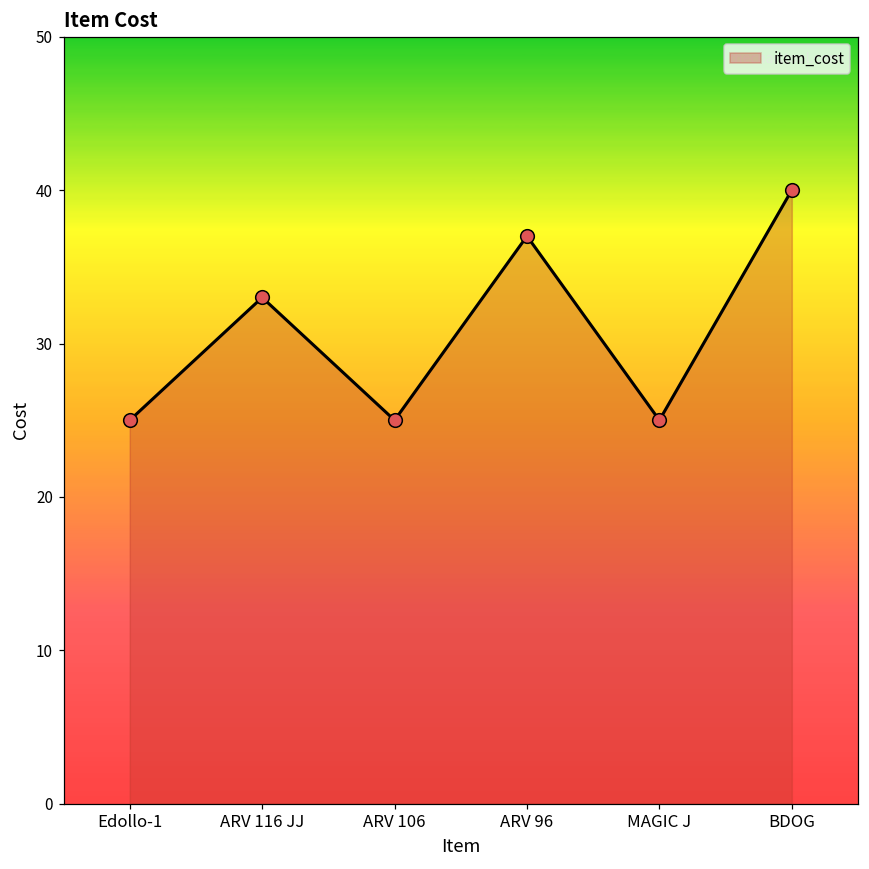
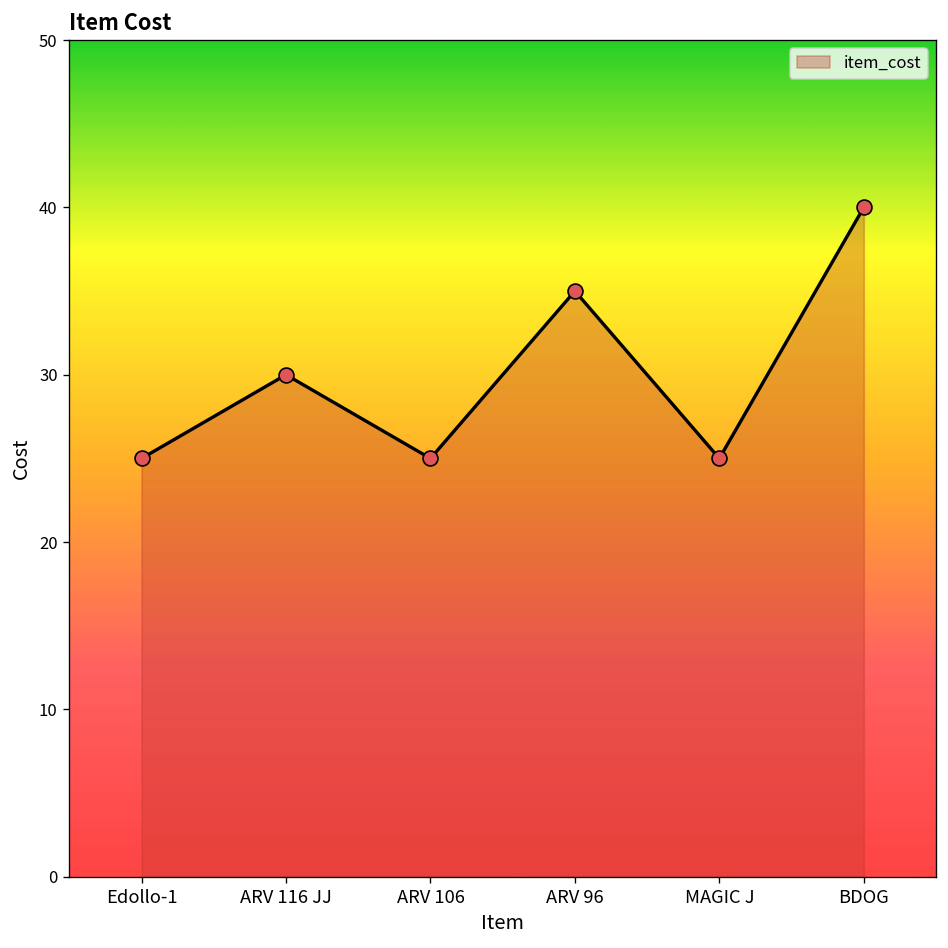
  {
    "Edollo-1": 25,
-   "ARV 116 JJ": 33,
+   "ARV 116 JJ": 30,
    "ARV 106": 25,
-   "ARV 96": 37,
+   "ARV 96": 35,
    "MAGIC J": 25,
    "BDOG": 40
  }
